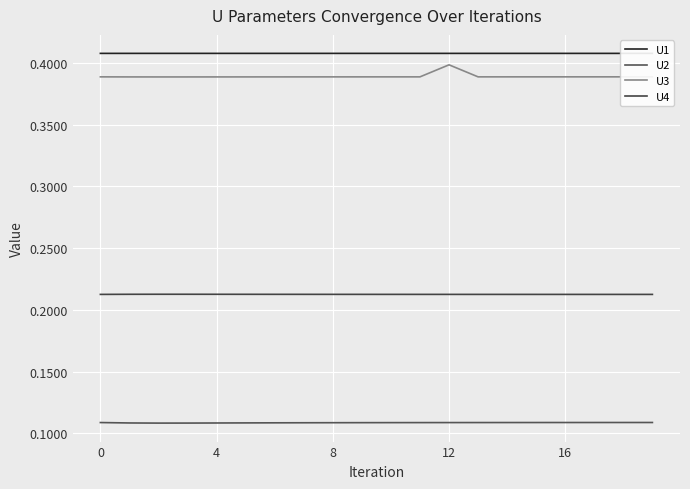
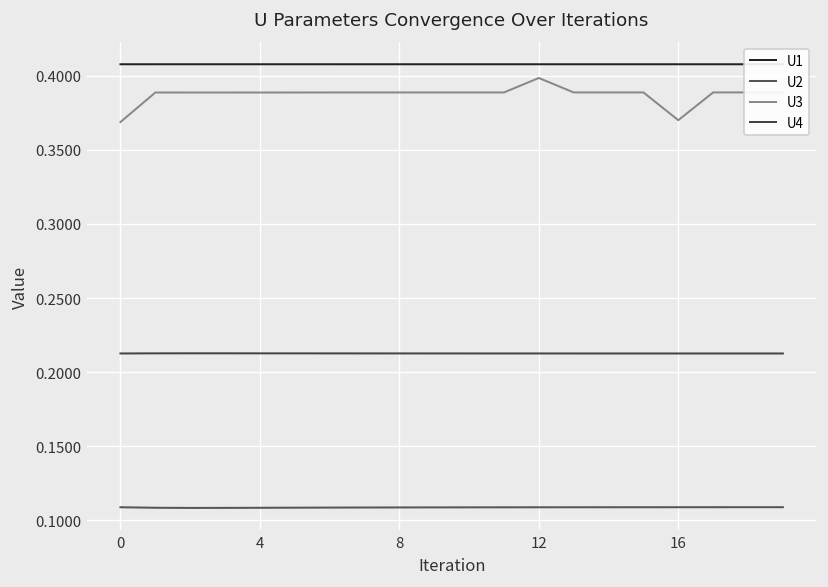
  {
    "U3": {
-     "0": 0.389,
+     "0": 0.369,
      "4": 0.389,
      "8": 0.389,
      "12": 0.399,
-     "16": 0.389
+     "16": 0.370
    }
  }
